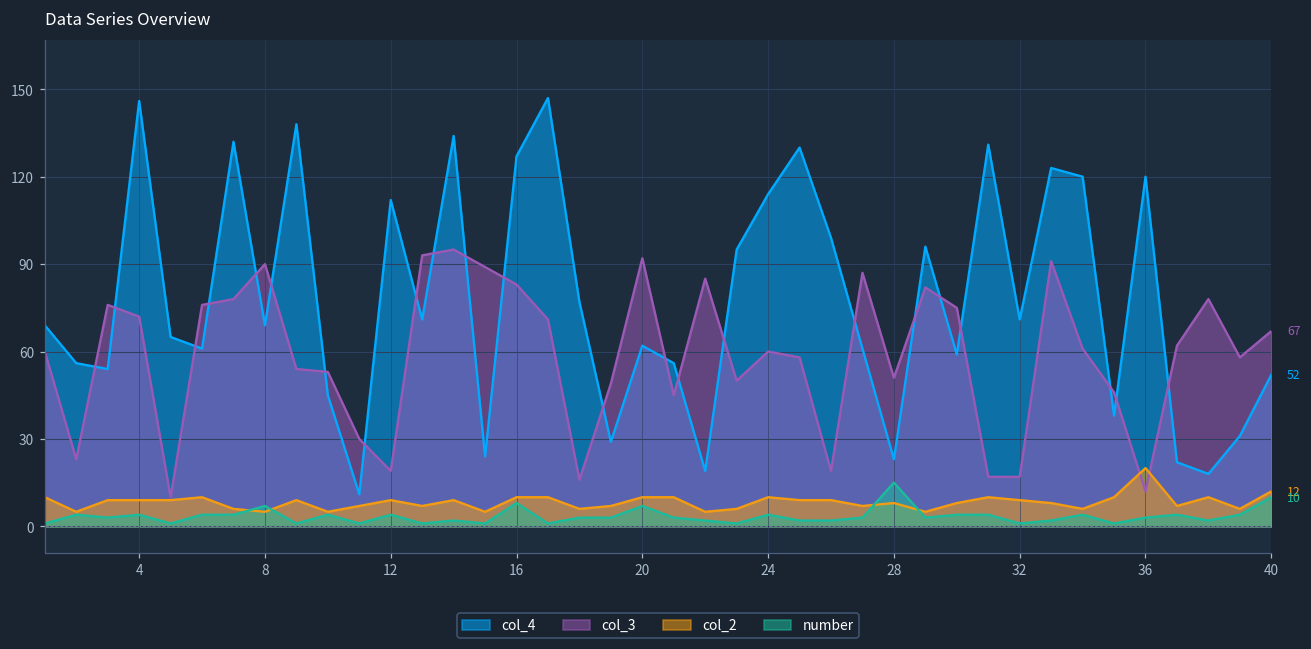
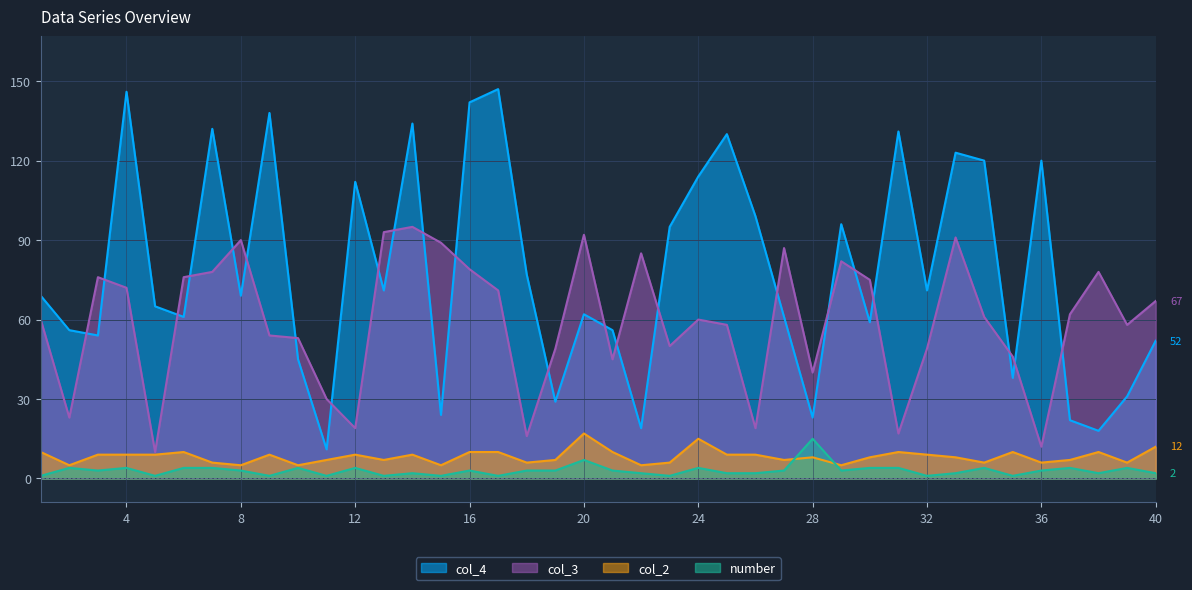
  {
    "col_4": {
      "4": 146,
      "8": 69,
      "12": 112,
-     "16": 127,
+     "16": 142,
      "20": 62,
      "24": 114,
      "28": 23,
      "32": 71,
      "36": 120
    },
    "col_3": {
      "4": 72,
      "8": 90,
      "12": 19,
-     "16": 83,
+     "16": 79,
      "20": 92,
      "24": 60,
-     "28": 51,
-     "32": 17,
+     "28": 40,
+     "32": 49,
      "36": 12
    },
    "col_2": {
      "4": 9,
      "8": 5,
      "12": 9,
      "16": 10,
-     "20": 10,
-     "24": 10,
+     "20": 17,
+     "24": 15,
      "28": 8,
      "32": 9,
-     "36": 20
+     "36": 6
    },
    "number": {
-     "8": 7,
-     "16": 8,
-     "40": 10
+     "8": 3,
+     "16": 3,
+     "40": 2
    }
  }
